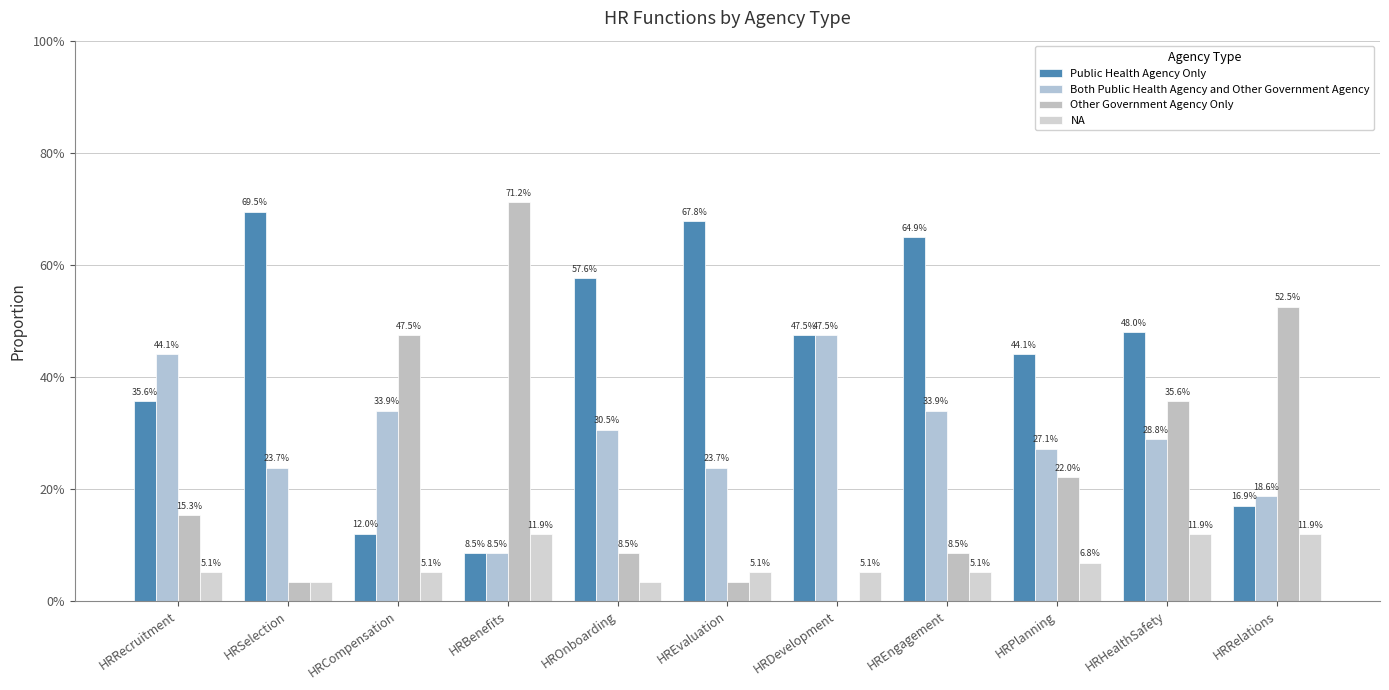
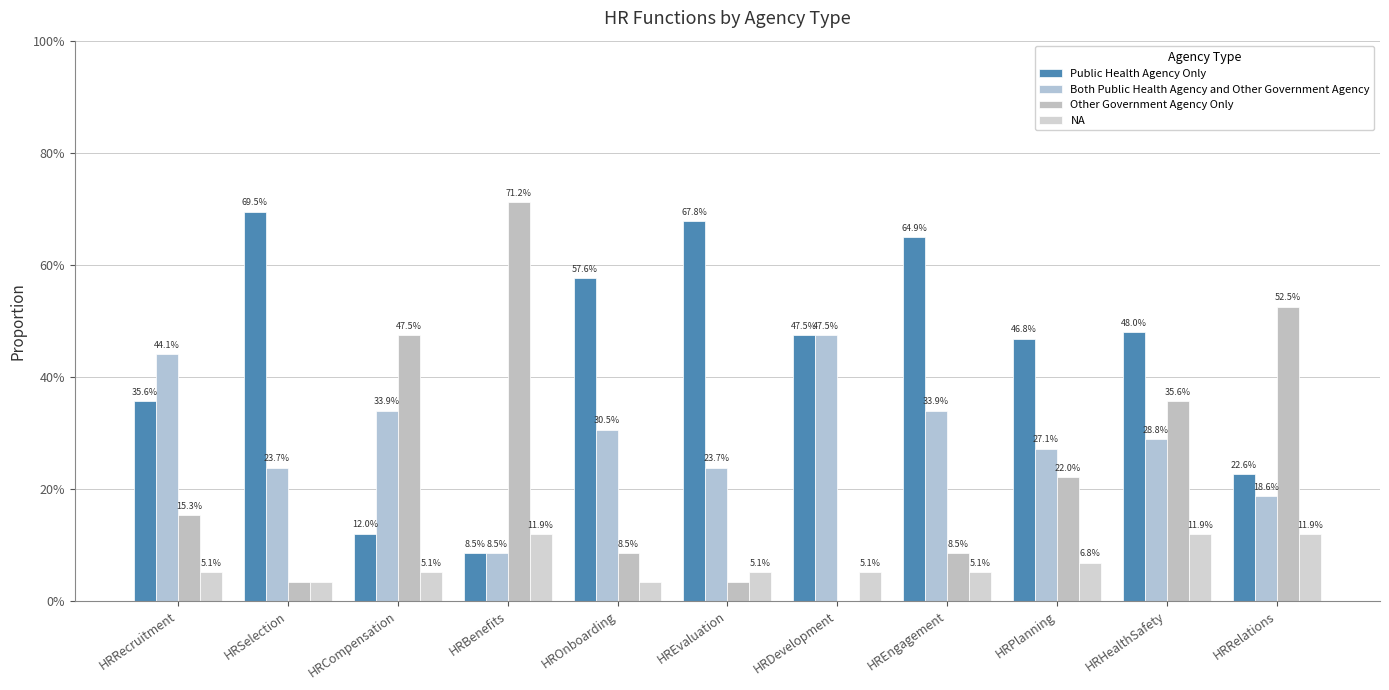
  {
    "Public Health Agency Only": {
      "HRRecruitment": "35.6%",
      "HRSelection": "69.5%",
      "HRCompensation": "12.0%",
      "HRBenefits": "8.5%",
      "HROnboarding": "57.6%",
      "HREvaluation": "67.8%",
      "HREngagement": "64.9%",
-     "HRPlanning": "44.1%",
+     "HRPlanning": "46.8%",
      "HRHealthSafety": "48.0%",
-     "HRRelations": "16.9%"
+     "HRRelations": "22.6%"
    }
  }
